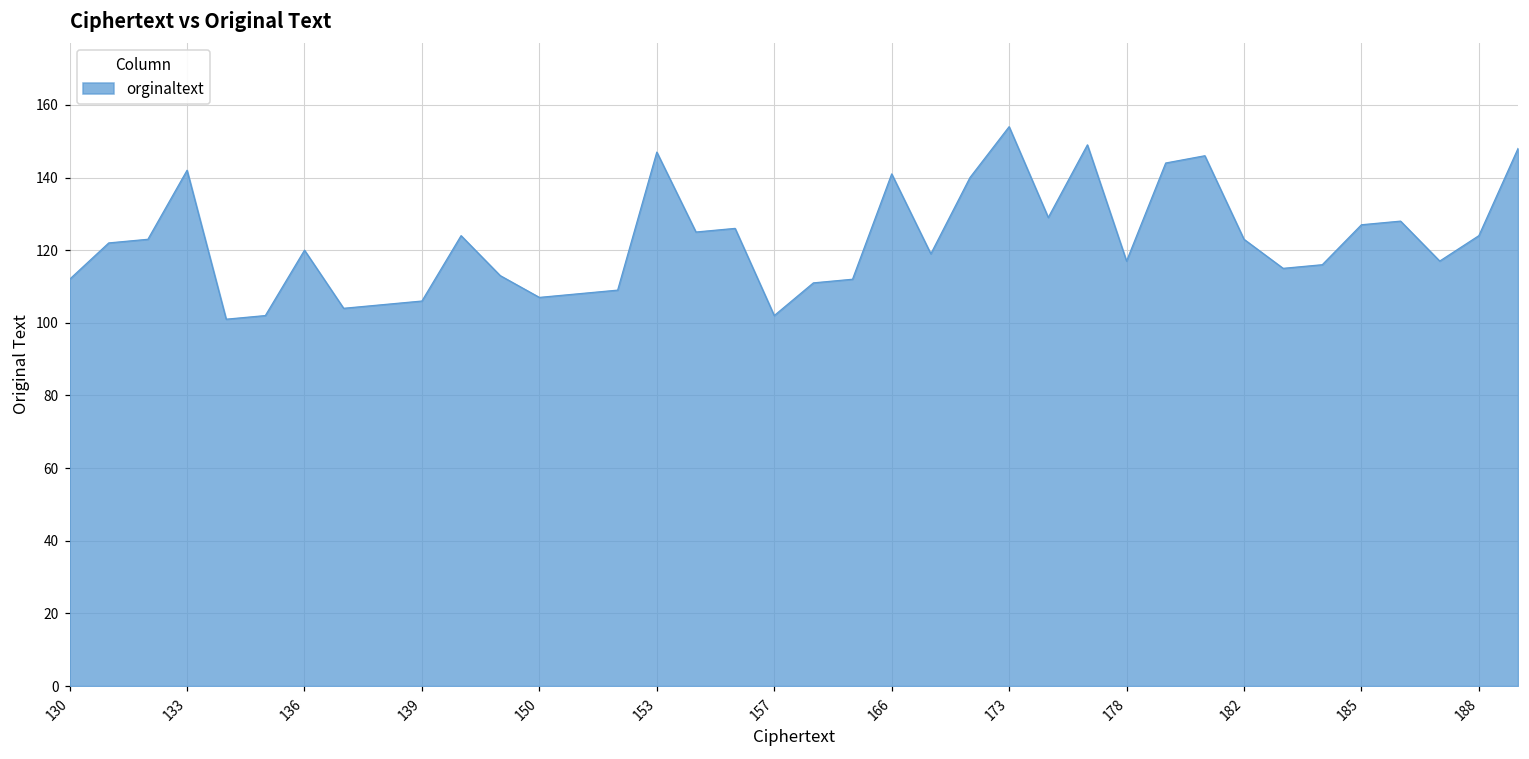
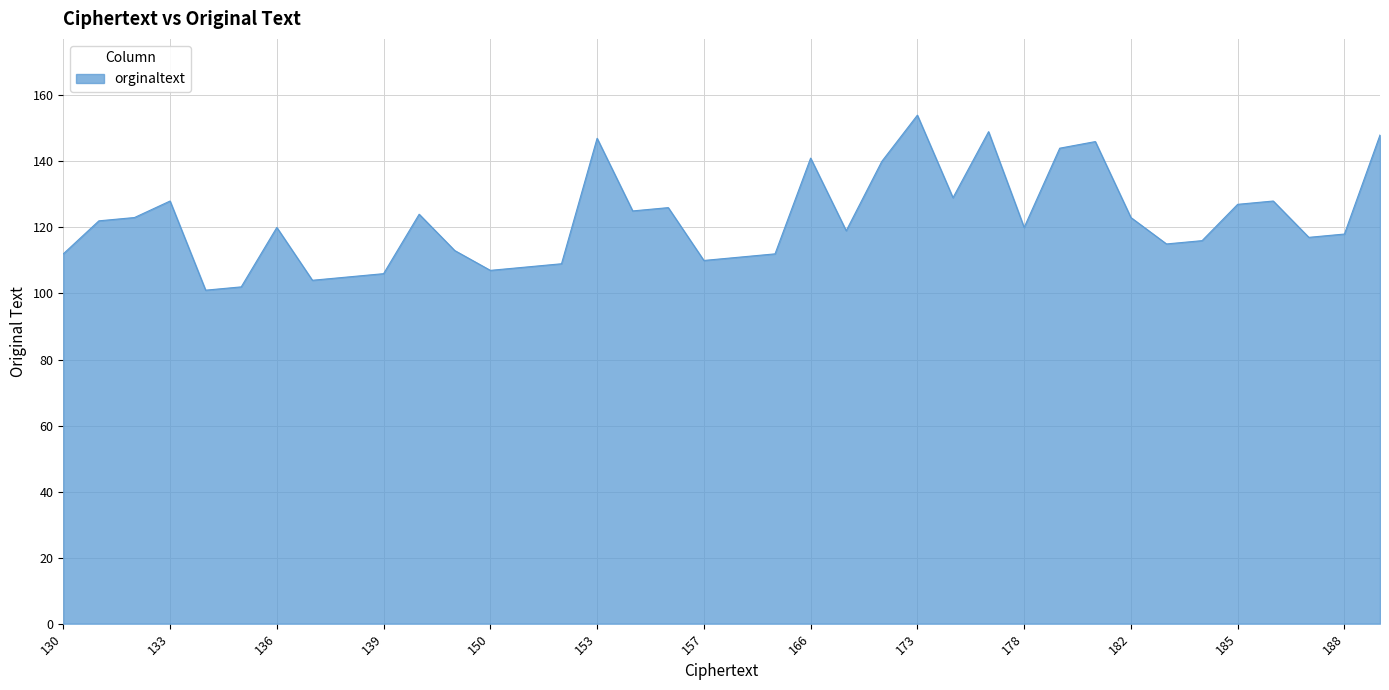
  {
    "130": 112,
-   "133": 142,
+   "133": 128,
    "136": 120,
    "139": 106,
    "150": 107,
    "153": 147,
-   "157": 102,
+   "157": 110,
    "166": 141,
    "173": 154,
-   "178": 117,
+   "178": 120,
    "182": 123,
    "185": 127,
-   "188": 124
+   "188": 118
  }
